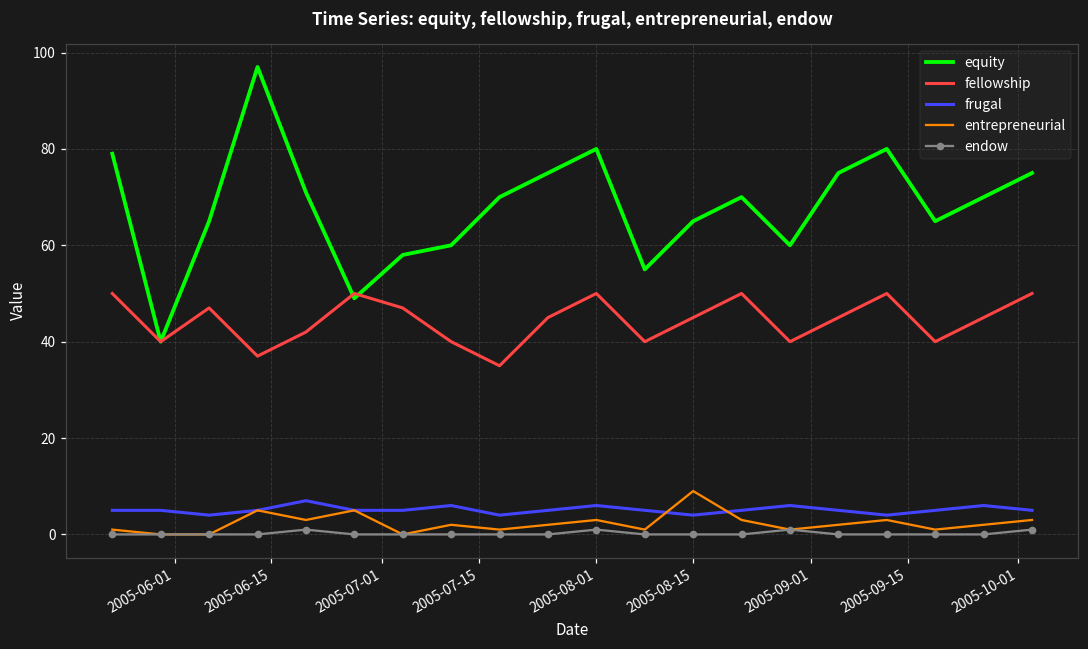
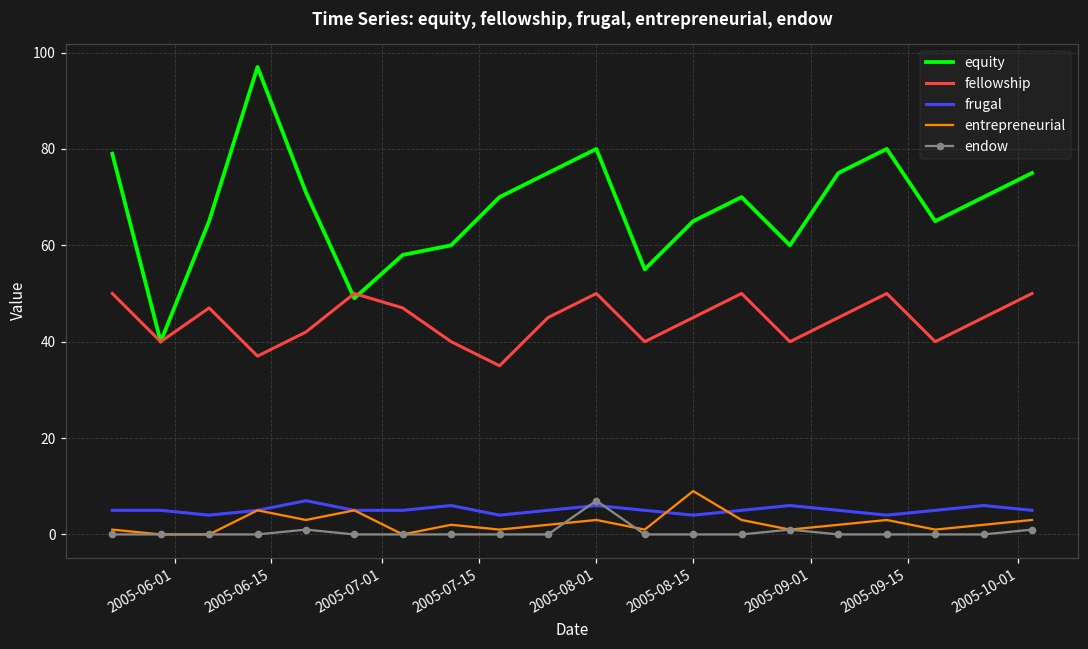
  {
    "equity": {
      "2005-08-01": 80,
      "2005-08-15": 65
    },
    "fellowship": {
      "2005-08-01": 50,
      "2005-08-15": 45
    },
    "frugal": {
      "2005-08-01": 6,
      "2005-08-15": 4
    },
    "entrepreneurial": {
      "2005-08-01": 3,
      "2005-08-15": 9
    },
    "endow": {
-     "2005-08-01": 1,
+     "2005-08-01": 7,
      "2005-08-15": 0
    }
  }
